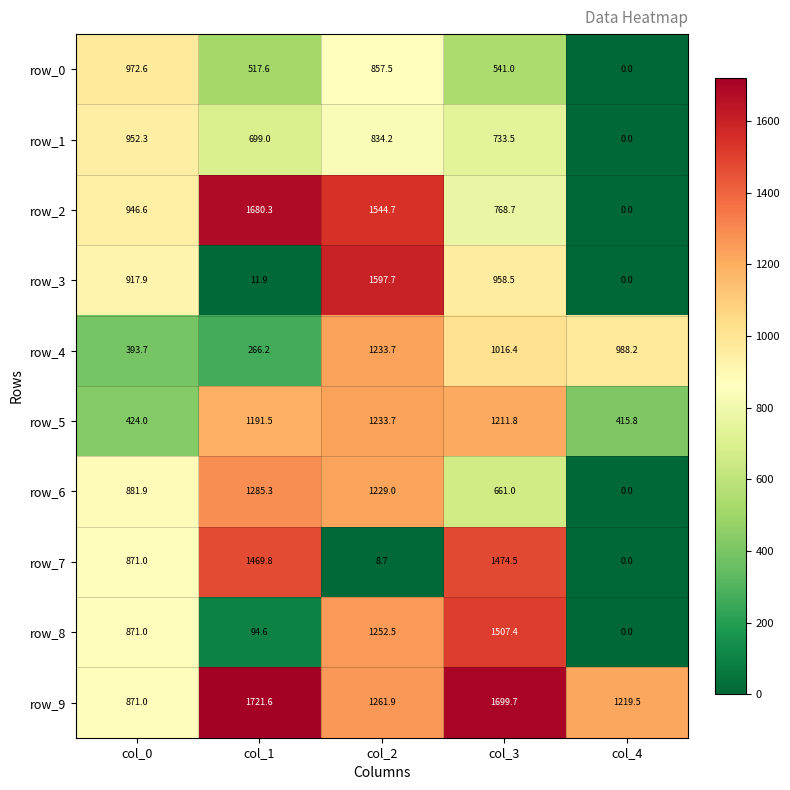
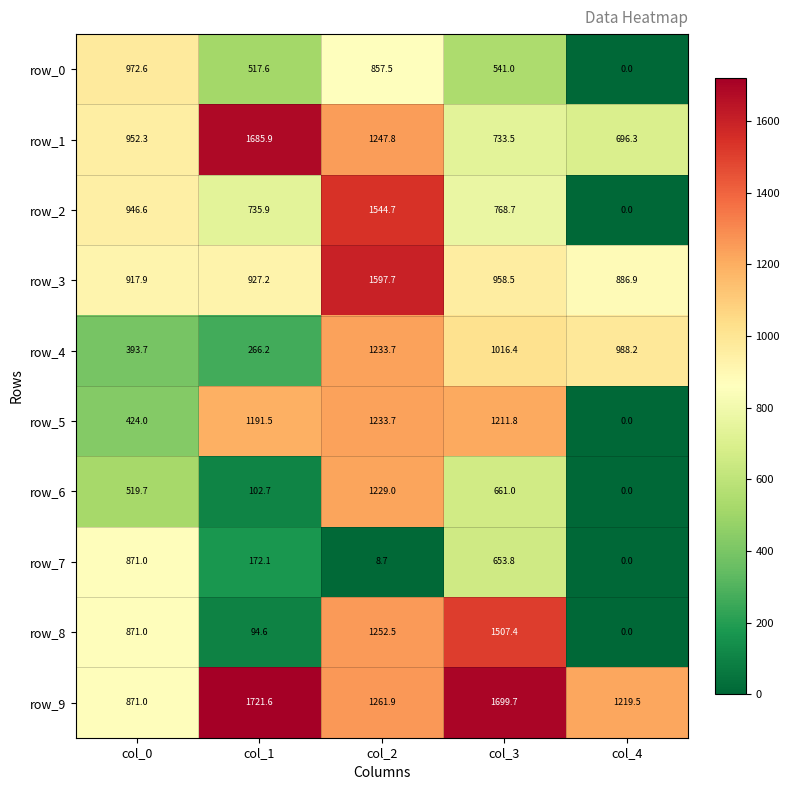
  {
    "row_0": {
      "col_0": 972.6,
      "col_1": 517.6,
      "col_2": 857.5,
      "col_3": 541.0,
      "col_4": 0.0
    },
    "row_1": {
      "col_0": 952.3,
-     "col_1": 699.0,
-     "col_2": 834.2,
+     "col_1": 1685.9,
+     "col_2": 1247.8,
      "col_3": 733.5,
-     "col_4": 0.0
+     "col_4": 696.3
    },
    "row_2": {
      "col_0": 946.6,
-     "col_1": 1680.3,
+     "col_1": 735.9,
      "col_2": 1544.7,
      "col_3": 768.7,
      "col_4": 0.0
    },
    "row_3": {
      "col_0": 917.9,
-     "col_1": 11.9,
+     "col_1": 927.2,
      "col_2": 1597.7,
      "col_3": 958.5,
-     "col_4": 0.0
+     "col_4": 886.9
    },
    "row_4": {
      "col_0": 393.7,
      "col_1": 266.2,
      "col_2": 1233.7,
      "col_3": 1016.4,
      "col_4": 988.2
    },
    "row_5": {
      "col_0": 424.0,
      "col_1": 1191.5,
      "col_2": 1233.7,
      "col_3": 1211.8,
-     "col_4": 415.8
+     "col_4": 0.0
    },
    "row_6": {
-     "col_0": 881.9,
-     "col_1": 1285.3,
+     "col_0": 519.7,
+     "col_1": 102.7,
      "col_2": 1229.0,
      "col_3": 661.0,
      "col_4": 0.0
    },
    "row_7": {
      "col_0": 871.0,
-     "col_1": 1469.8,
+     "col_1": 172.1,
      "col_2": 8.7,
-     "col_3": 1474.5,
+     "col_3": 653.8,
      "col_4": 0.0
    },
    "row_8": {
      "col_0": 871.0,
      "col_1": 94.6,
      "col_2": 1252.5,
      "col_3": 1507.4,
      "col_4": 0.0
    },
    "row_9": {
      "col_0": 871.0,
      "col_1": 1721.6,
      "col_2": 1261.9,
      "col_3": 1699.7,
      "col_4": 1219.5
    }
  }
